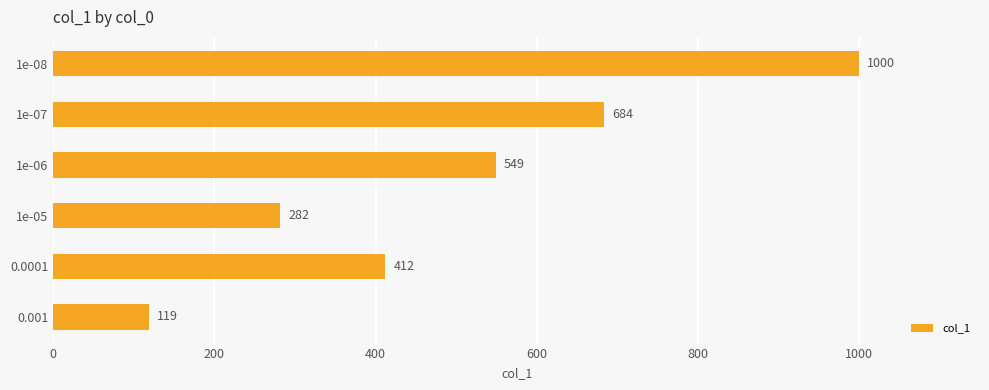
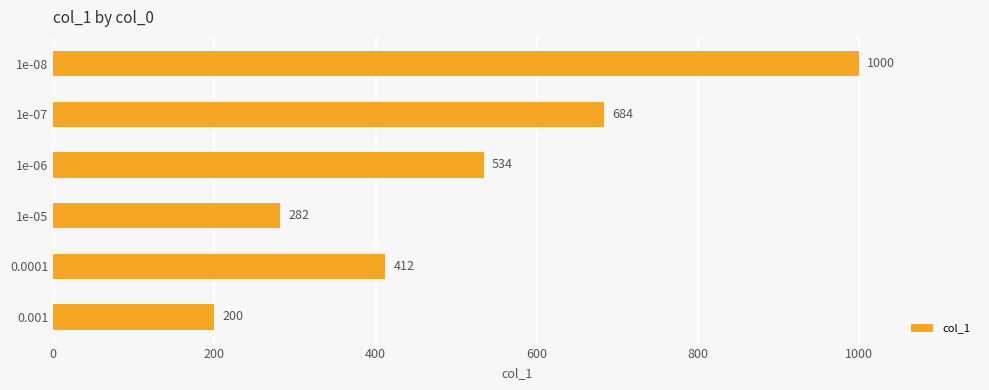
  {
    "1e-08": 1000,
    "1e-07": 684,
-   "1e-06": 549,
+   "1e-06": 534,
    "1e-05": 282,
    "0.0001": 412,
-   "0.001": 119
+   "0.001": 200
  }
